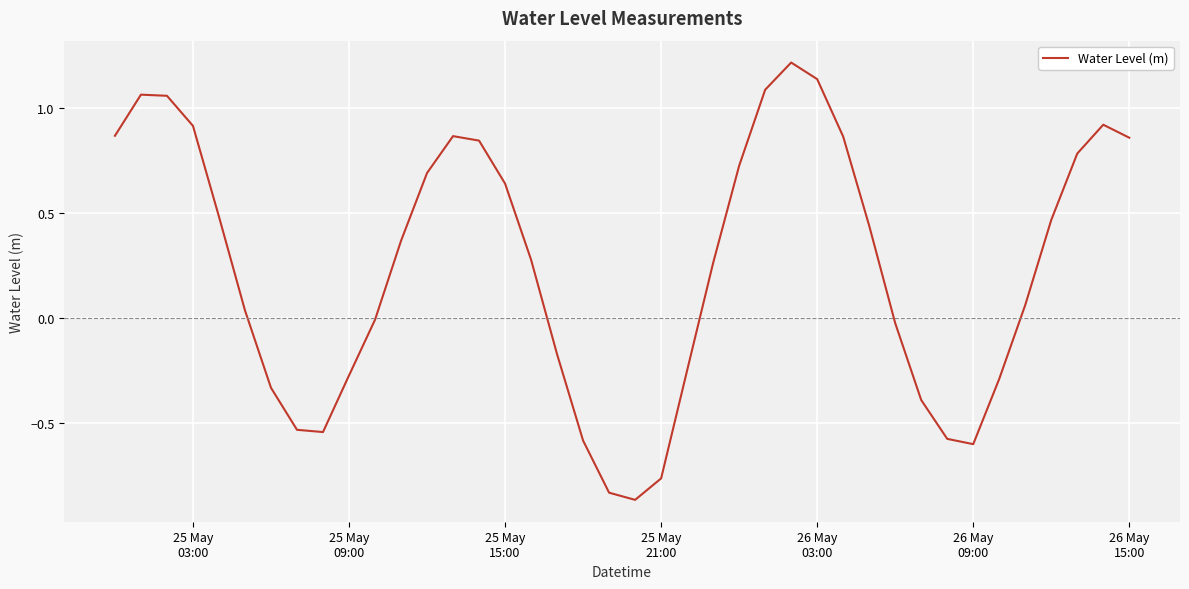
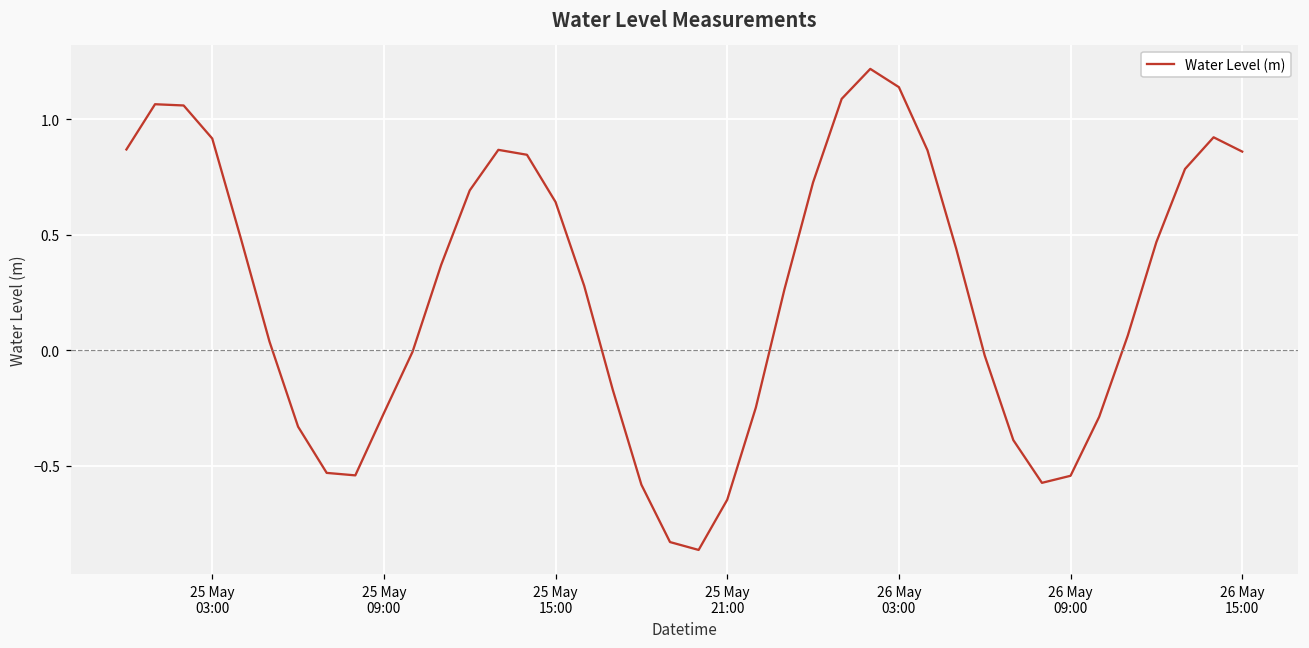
  {
    "25 May 03:00": 0.92,
    "25 May 09:00": -0.27,
    "25 May 15:00": 0.64,
-   "25 May 21:00": -0.76,
+   "25 May 21:00": -0.65,
    "26 May 03:00": 1.14,
-   "26 May 09:00": -0.60,
+   "26 May 09:00": -0.54,
    "26 May 15:00": 0.86
  }
